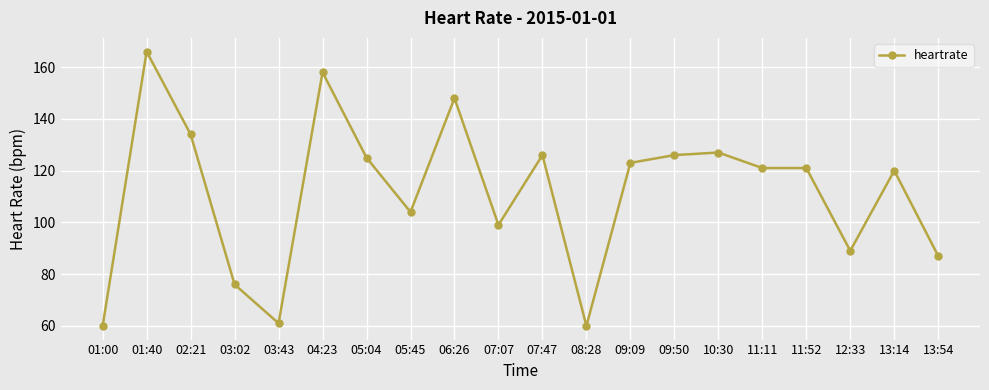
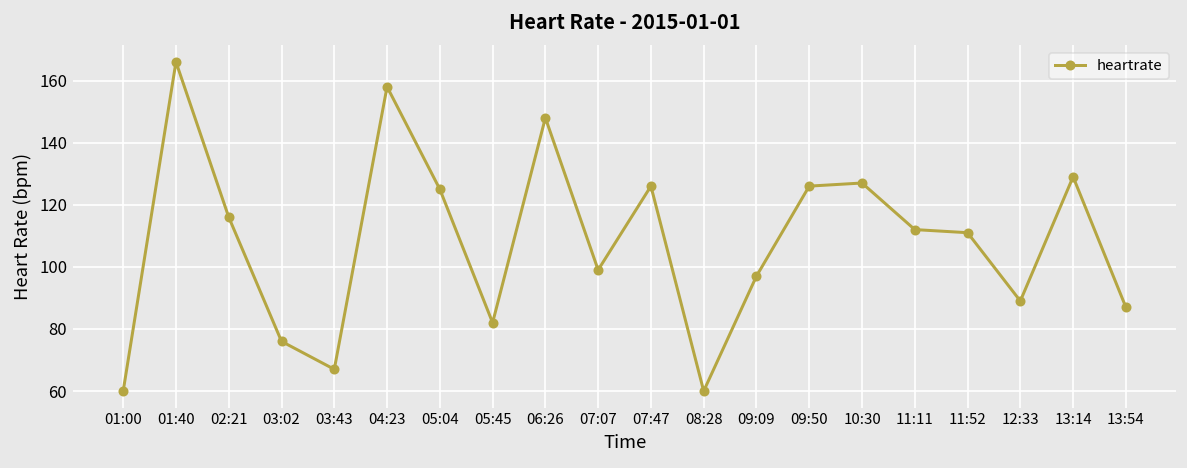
  {
    "01:00": 60,
    "01:40": 166,
-   "02:21": 134,
+   "02:21": 116,
    "03:02": 76,
-   "03:43": 61,
+   "03:43": 67,
    "04:23": 158,
    "05:04": 125,
-   "05:45": 104,
+   "05:45": 82,
    "06:26": 148,
    "07:07": 99,
    "07:47": 126,
    "08:28": 60,
-   "09:09": 123,
+   "09:09": 97,
    "09:50": 126,
    "10:30": 127,
-   "11:11": 121,
-   "11:52": 121,
+   "11:11": 112,
+   "11:52": 111,
    "12:33": 89,
-   "13:14": 120,
+   "13:14": 129,
    "13:54": 87
  }
